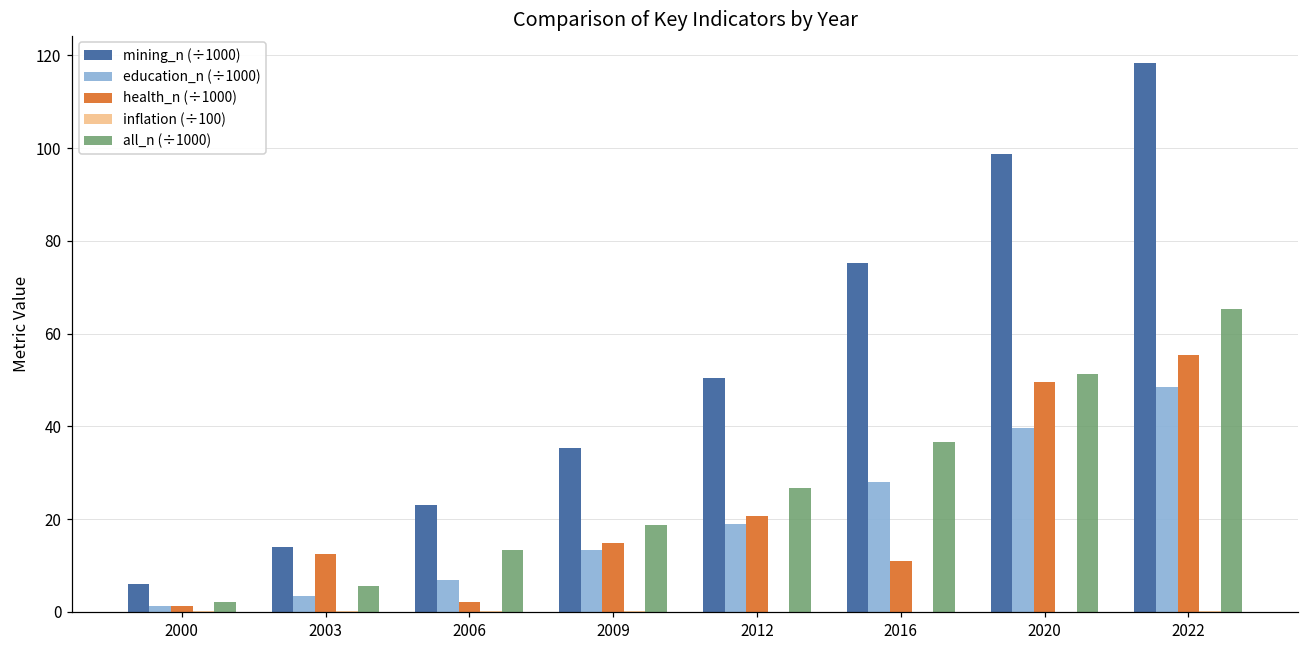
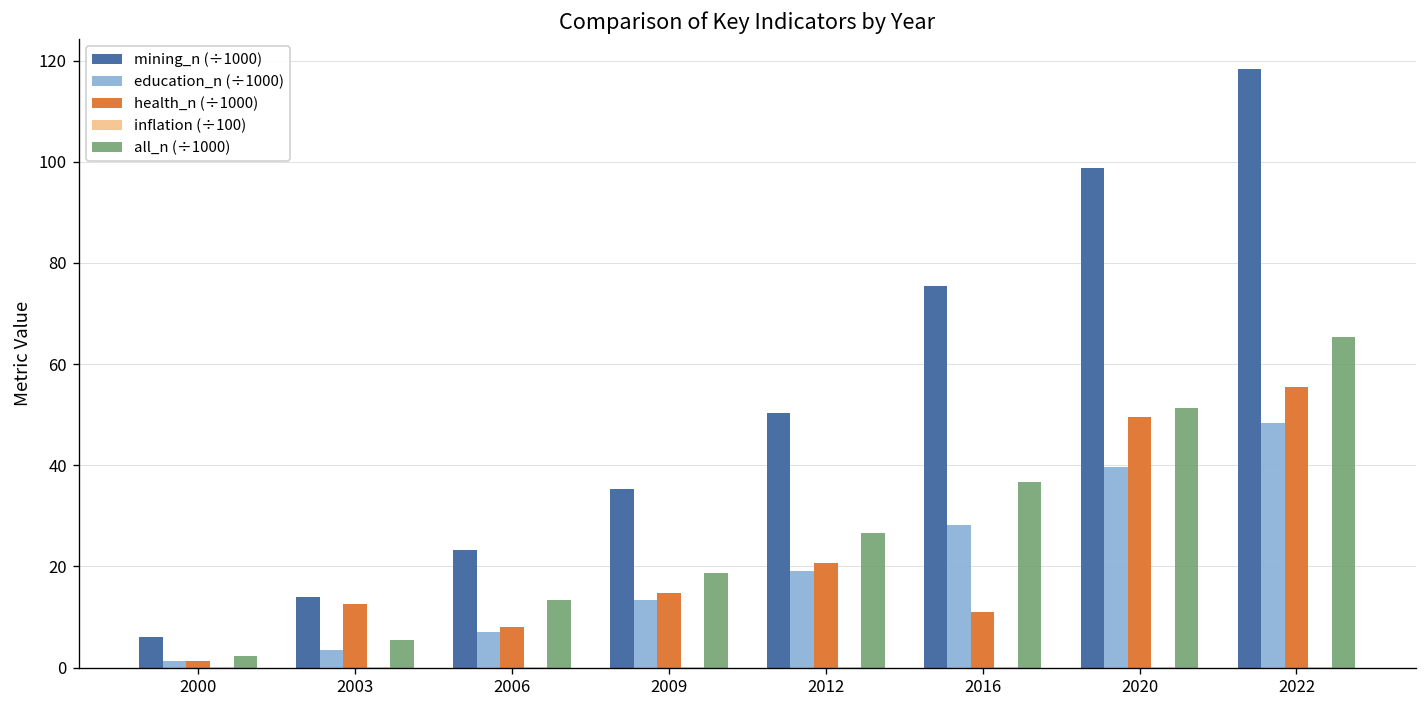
  {
    "mining_n (÷1000)": {
      "2000": 6,
      "2003": 14,
      "2006": 23,
      "2009": 35,
      "2012": 50,
      "2016": 75,
      "2020": 99,
      "2022": 118
    },
    "education_n (÷1000)": {
      "2000": 1,
      "2003": 3,
      "2006": 7,
      "2009": 13,
      "2012": 19,
      "2016": 28,
      "2020": 40,
      "2022": 48
    },
    "health_n (÷1000)": {
      "2000": 1,
      "2003": 13,
-     "2006": 2,
+     "2006": 8,
      "2009": 15,
      "2012": 21,
      "2016": 11,
      "2020": 50,
      "2022": 55
    },
    "all_n (÷1000)": {
      "2000": 2,
      "2003": 5,
      "2006": 13,
      "2009": 19,
      "2012": 27,
      "2016": 37,
      "2020": 51,
      "2022": 65
    }
  }
